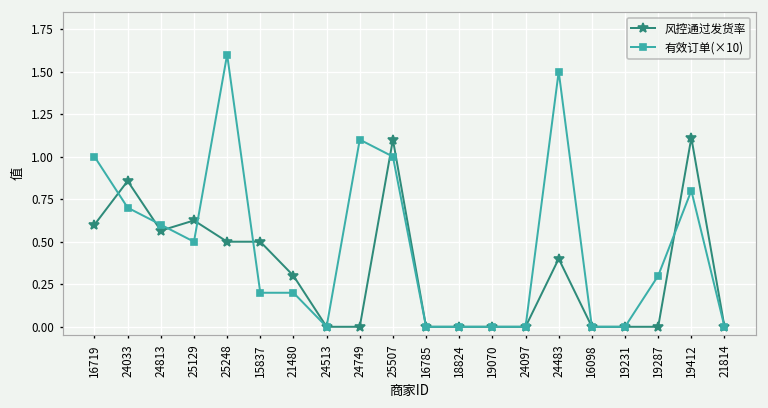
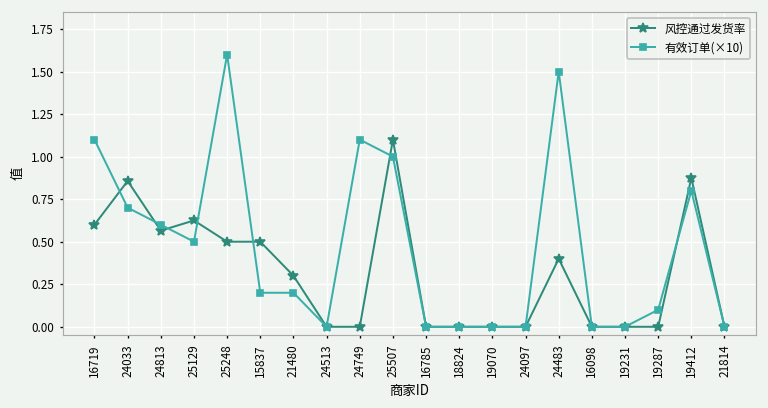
  {
    "风控通过发货率": {
      "16719": 0.60,
      "24033": 0.86,
      "24813": 0.57,
      "25129": 0.63,
      "25248": 0.50,
      "15837": 0.50,
      "21480": 0.30,
      "24749": 0.00,
      "25507": 1.10,
      "24483": 0.40,
      "19287": 0.00,
-     "19412": 1.11
+     "19412": 0.88
    },
    "有效订单(×10)": {
-     "16719": 1.0,
+     "16719": 1.1,
      "24033": 0.7,
      "24813": 0.6,
      "25129": 0.5,
      "25248": 1.6,
      "15837": 0.2,
      "21480": 0.2,
      "24749": 1.1,
      "25507": 1.0,
      "24483": 1.5,
-     "19287": 0.3,
+     "19287": 0.1,
      "19412": 0.8
    }
  }
